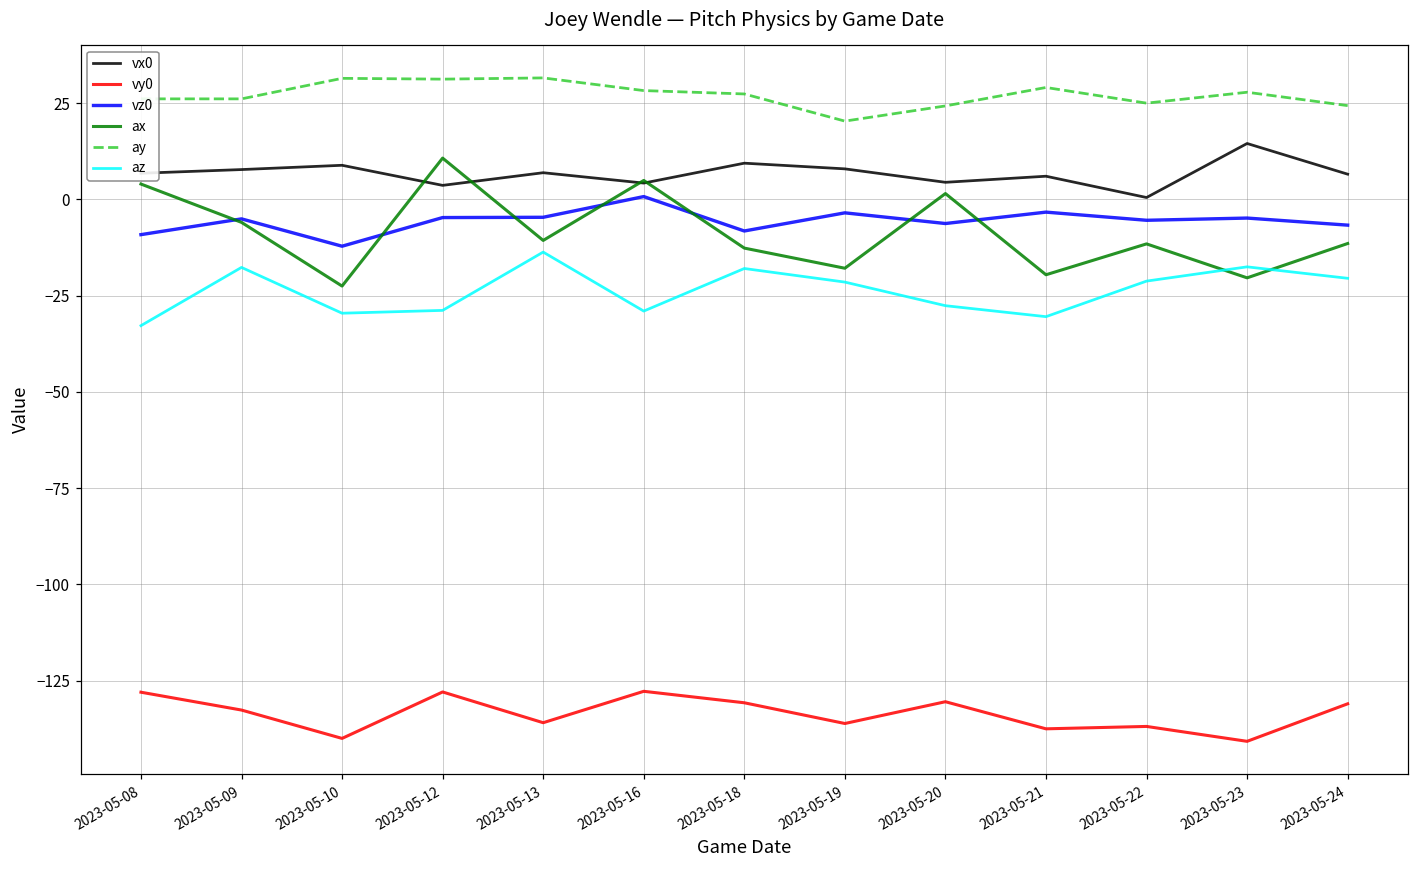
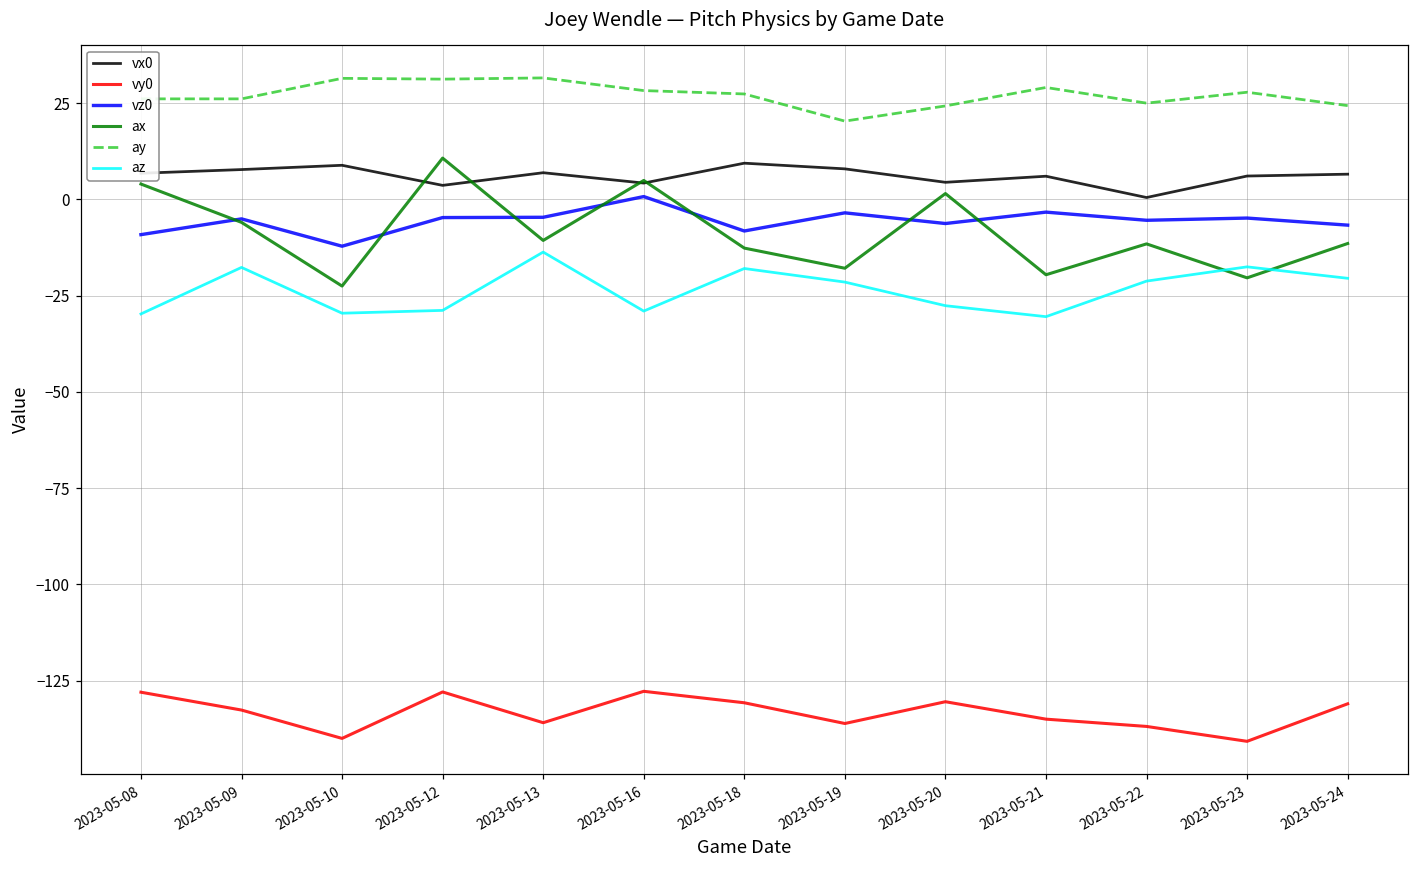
  {
    "vx0": {
      "2023-05-09": 8,
      "2023-05-10": 9,
      "2023-05-12": 4,
      "2023-05-13": 7,
      "2023-05-18": 9,
      "2023-05-19": 8,
      "2023-05-20": 4,
      "2023-05-21": 6,
      "2023-05-22": 0,
-     "2023-05-23": 15,
+     "2023-05-23": 6,
      "2023-05-24": 7
    },
    "vy0": {
      "2023-05-08": -128,
      "2023-05-09": -133,
      "2023-05-10": -140,
      "2023-05-12": -128,
      "2023-05-13": -136,
      "2023-05-16": -128,
      "2023-05-18": -131,
      "2023-05-19": -136,
      "2023-05-20": -130,
-     "2023-05-21": -138,
+     "2023-05-21": -135,
      "2023-05-22": -137,
      "2023-05-23": -141,
      "2023-05-24": -131
    },
    "vz0": {
      "2023-05-08": -9,
      "2023-05-09": -5,
      "2023-05-10": -12,
      "2023-05-12": -5,
      "2023-05-13": -5,
      "2023-05-16": 1,
      "2023-05-18": -8,
      "2023-05-19": -3,
      "2023-05-20": -6,
      "2023-05-21": -3,
      "2023-05-22": -5,
      "2023-05-23": -5,
      "2023-05-24": -7
    },
    "ax": {
      "2023-05-08": 4,
      "2023-05-09": -6,
      "2023-05-10": -23,
      "2023-05-12": 11,
      "2023-05-13": -11,
      "2023-05-18": -13,
      "2023-05-19": -18,
      "2023-05-20": 2,
      "2023-05-21": -20,
      "2023-05-22": -12,
      "2023-05-23": -20,
      "2023-05-24": -11
    },
    "ay": {
      "2023-05-09": 26,
      "2023-05-10": 31,
      "2023-05-12": 31,
      "2023-05-13": 32,
      "2023-05-16": 28,
      "2023-05-18": 27,
      "2023-05-19": 20,
      "2023-05-20": 24,
      "2023-05-21": 29,
      "2023-05-22": 25,
      "2023-05-23": 28,
      "2023-05-24": 24
    },
    "az": {
-     "2023-05-08": -33,
+     "2023-05-08": -30,
      "2023-05-09": -18,
      "2023-05-10": -30,
      "2023-05-12": -29,
      "2023-05-13": -14,
      "2023-05-16": -29,
      "2023-05-18": -18,
      "2023-05-19": -21,
      "2023-05-20": -28,
      "2023-05-21": -30,
      "2023-05-22": -21,
      "2023-05-23": -18,
      "2023-05-24": -20
    }
  }
